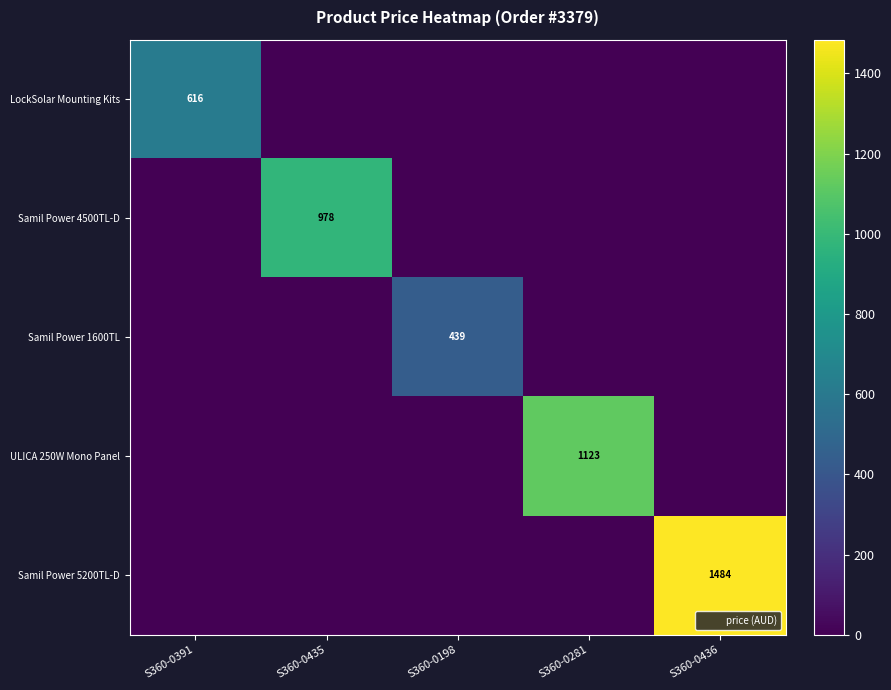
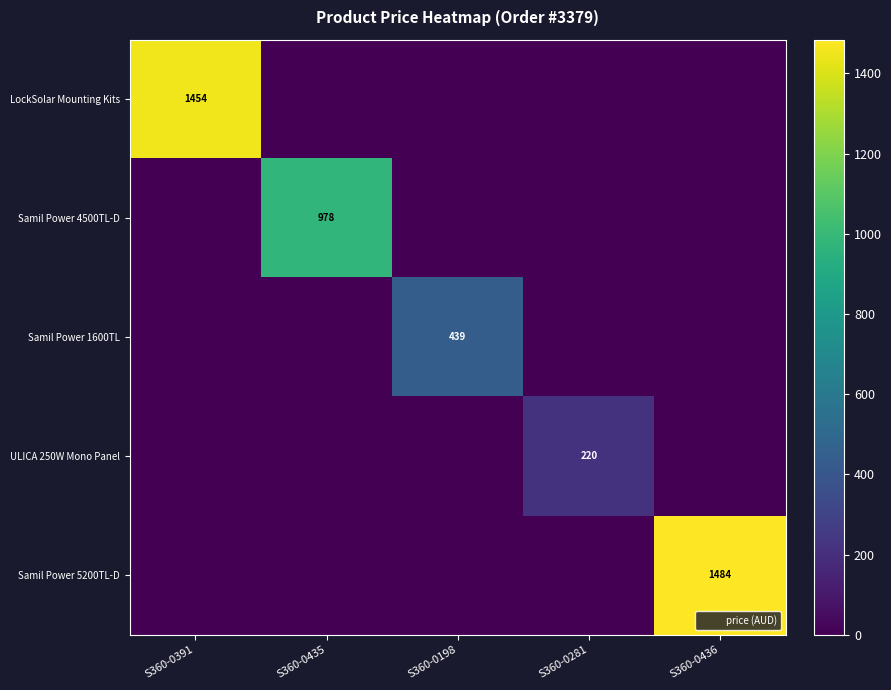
  {
    "LockSolar Mounting Kits": {
-     "S360-0391": 616
+     "S360-0391": 1454
    },
    "Samil Power 4500TL-D": {
      "S360-0435": 978
    },
    "Samil Power 1600TL": {
      "S360-0198": 439
    },
    "ULICA 250W Mono Panel": {
-     "S360-0281": 1123
+     "S360-0281": 220
    },
    "Samil Power 5200TL-D": {
      "S360-0436": 1484
    }
  }
